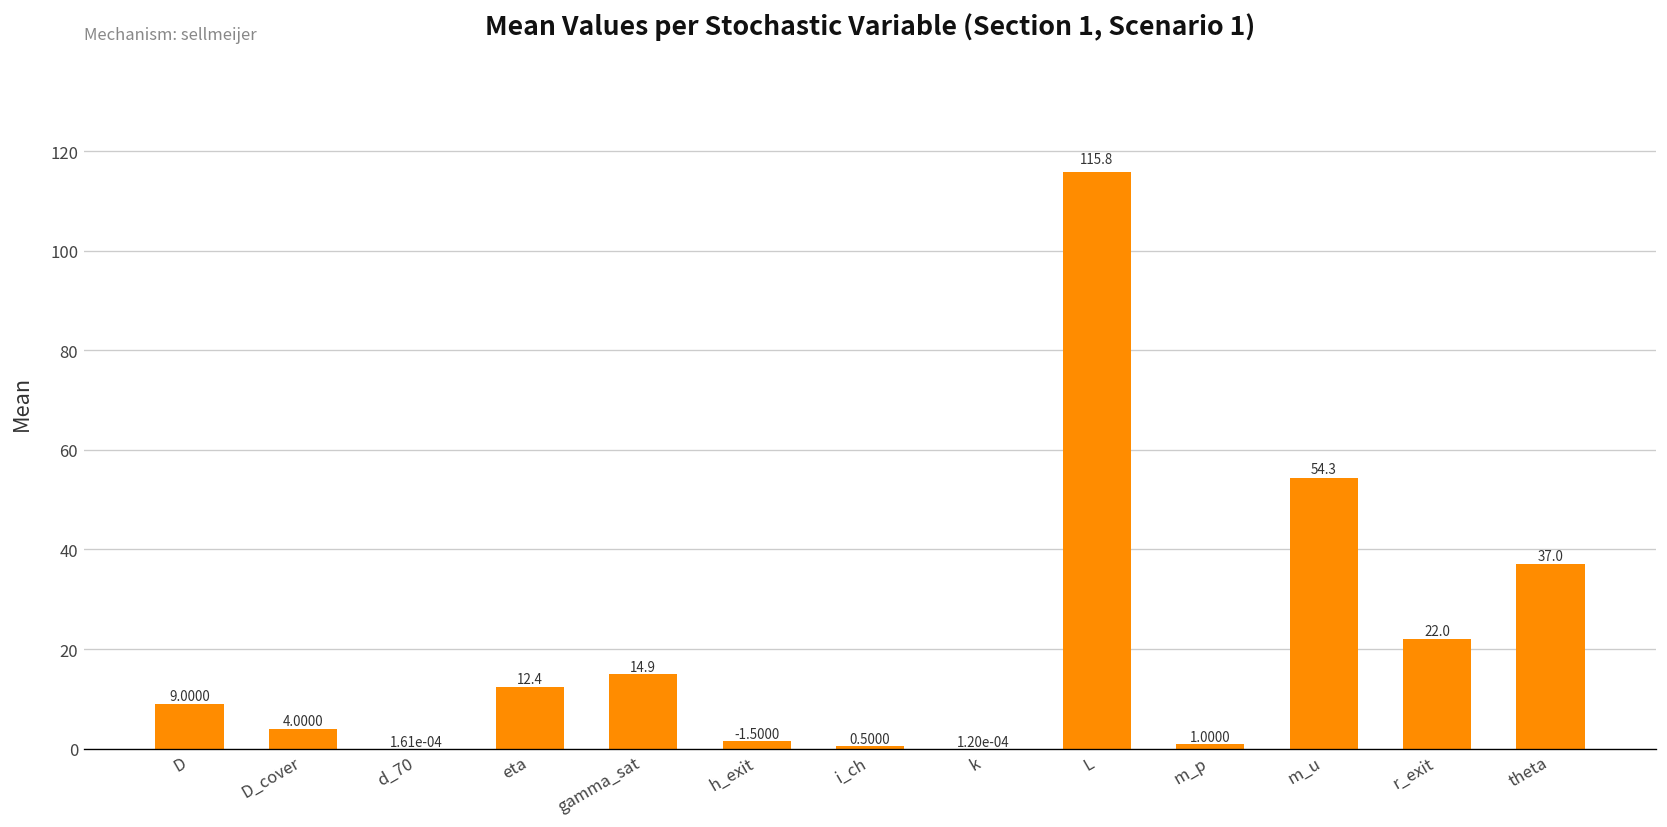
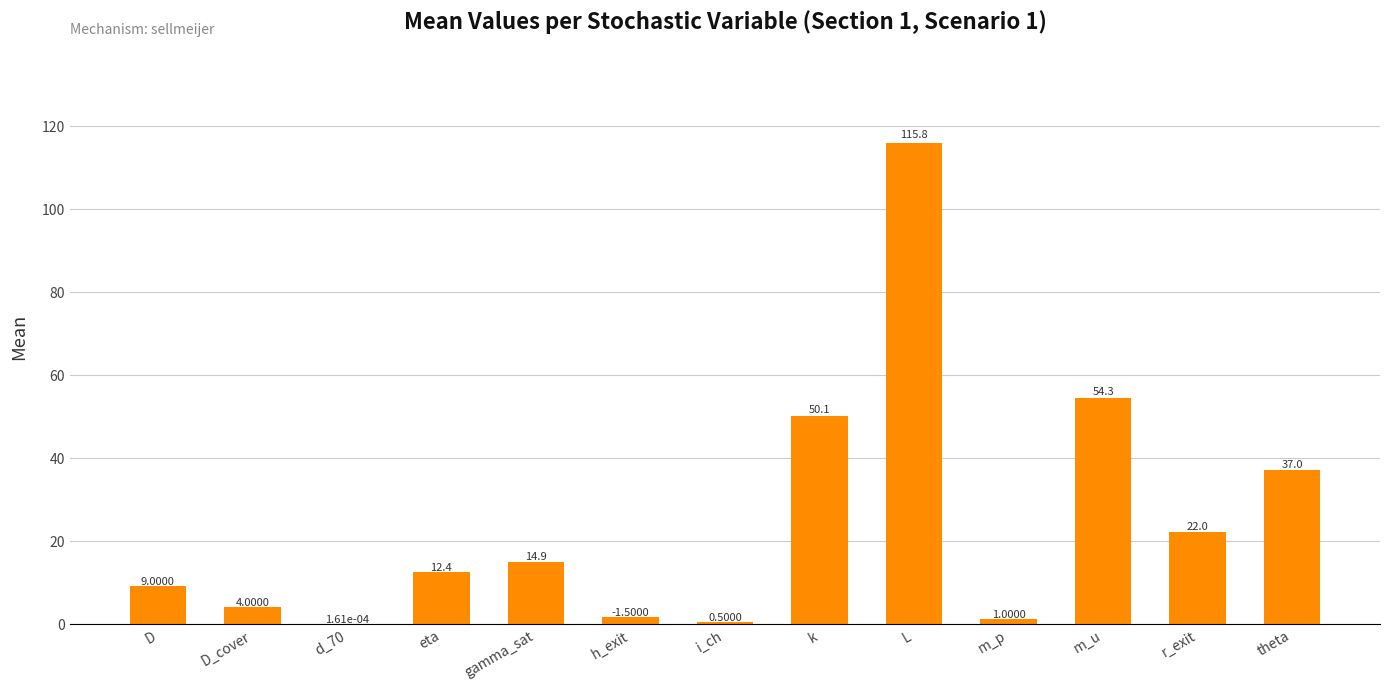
  {
    "D": "9.0000",
    "D_cover": "4.0000",
    "d_70": "1.61e-04",
    "eta": "12.4",
    "gamma_sat": "14.9",
    "i_ch": "0.5000",
-   "k": "1.20e-04",
+   "k": "50.1",
    "L": "115.8",
    "m_p": "1.0000",
    "m_u": "54.3",
    "r_exit": "22.0",
    "theta": "37.0"
  }
